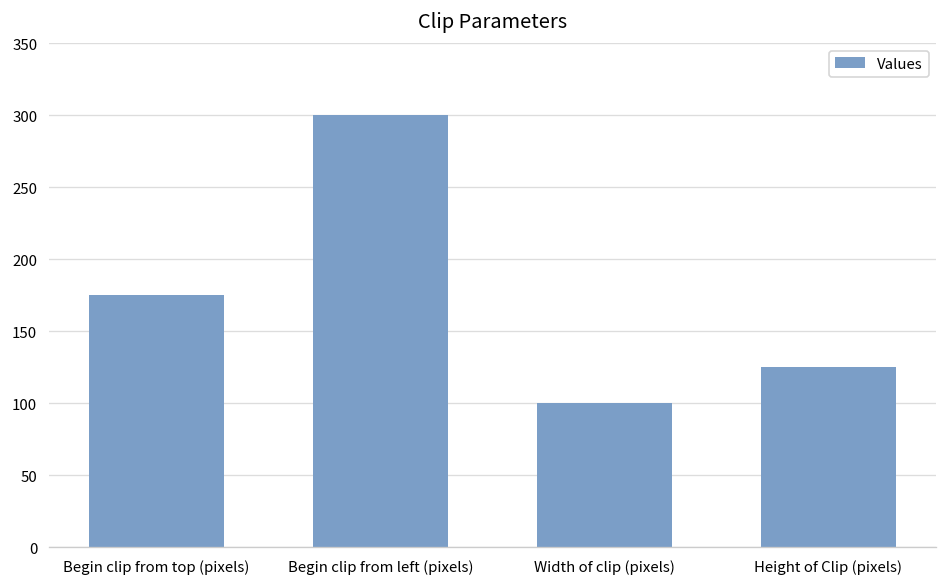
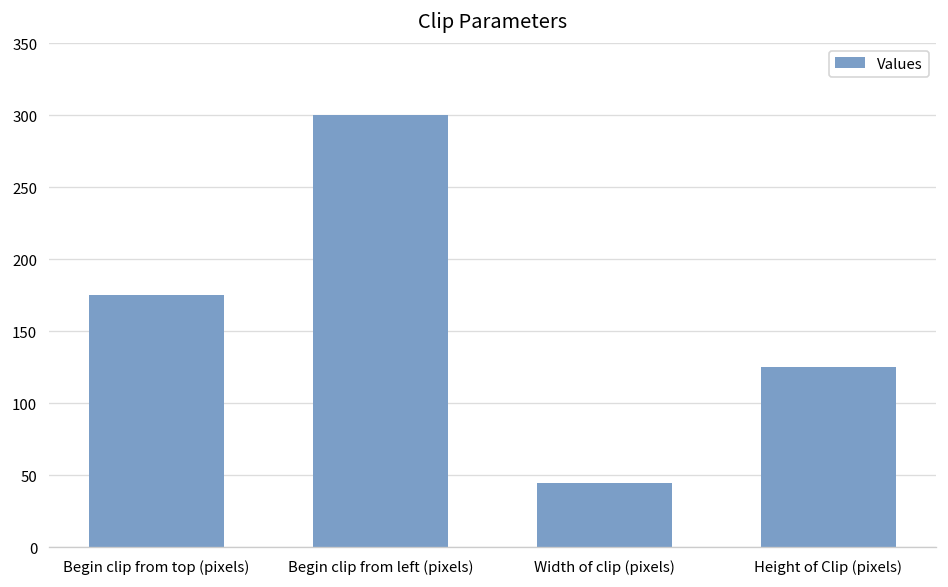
  {
    "Begin clip from top (pixels)": 175,
    "Begin clip from left (pixels)": 300,
-   "Width of clip (pixels)": 100,
+   "Width of clip (pixels)": 45,
    "Height of Clip (pixels)": 125
  }
